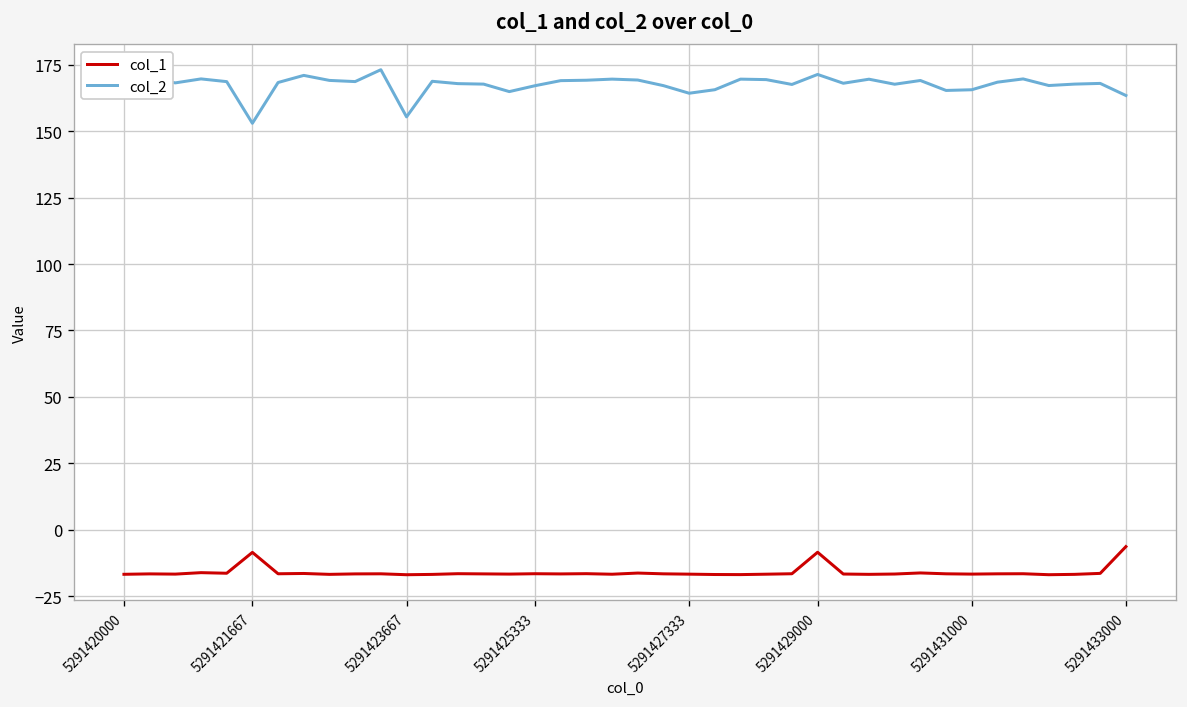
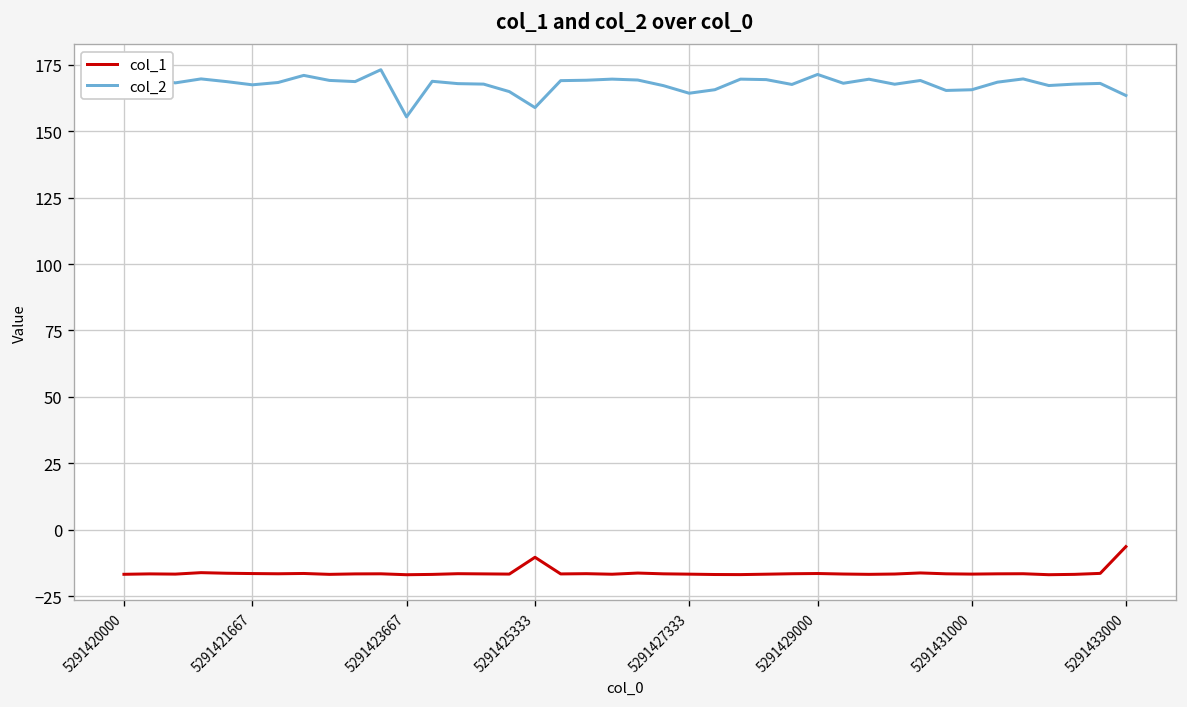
  {
    "col_1": {
      "5291420000": -17,
-     "5291421667": -9,
+     "5291421667": -17,
      "5291423667": -17,
-     "5291425333": -17,
+     "5291425333": -10,
      "5291427333": -17,
-     "5291429000": -9,
+     "5291429000": -17,
      "5291431000": -17,
      "5291433000": -6
    },
    "col_2": {
-     "5291421667": 153,
+     "5291421667": 168,
      "5291423667": 155,
-     "5291425333": 167,
+     "5291425333": 159,
      "5291427333": 164,
      "5291429000": 171,
      "5291431000": 166,
      "5291433000": 163
    }
  }
